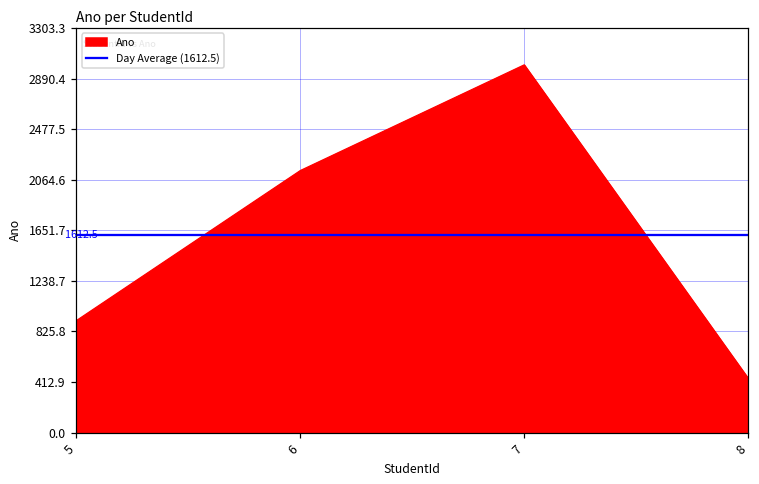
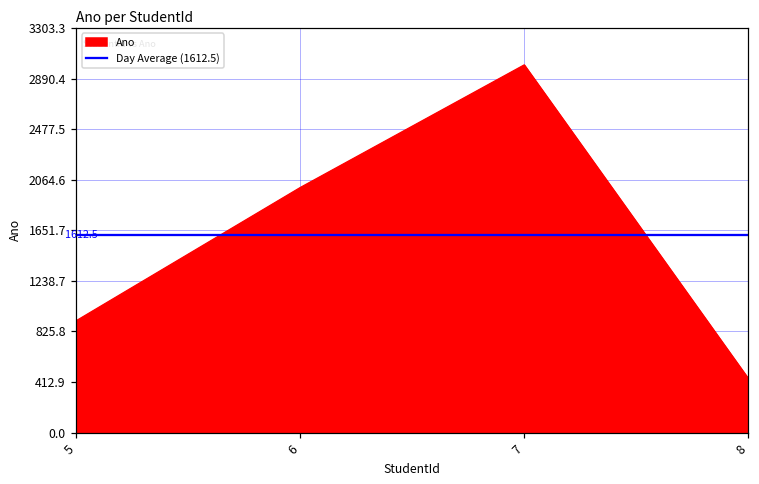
  {
    "5": 920,
-   "6": 2140,
+   "6": 2000,
    "7": 3000,
    "8": 440
  }
